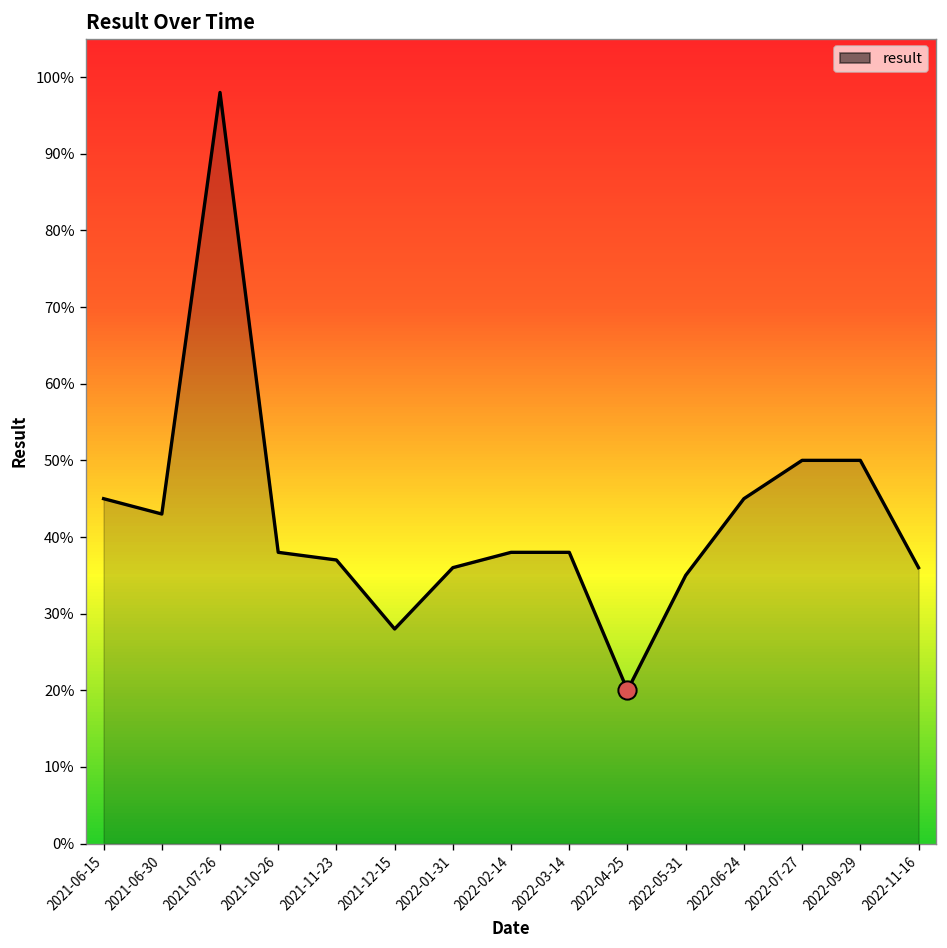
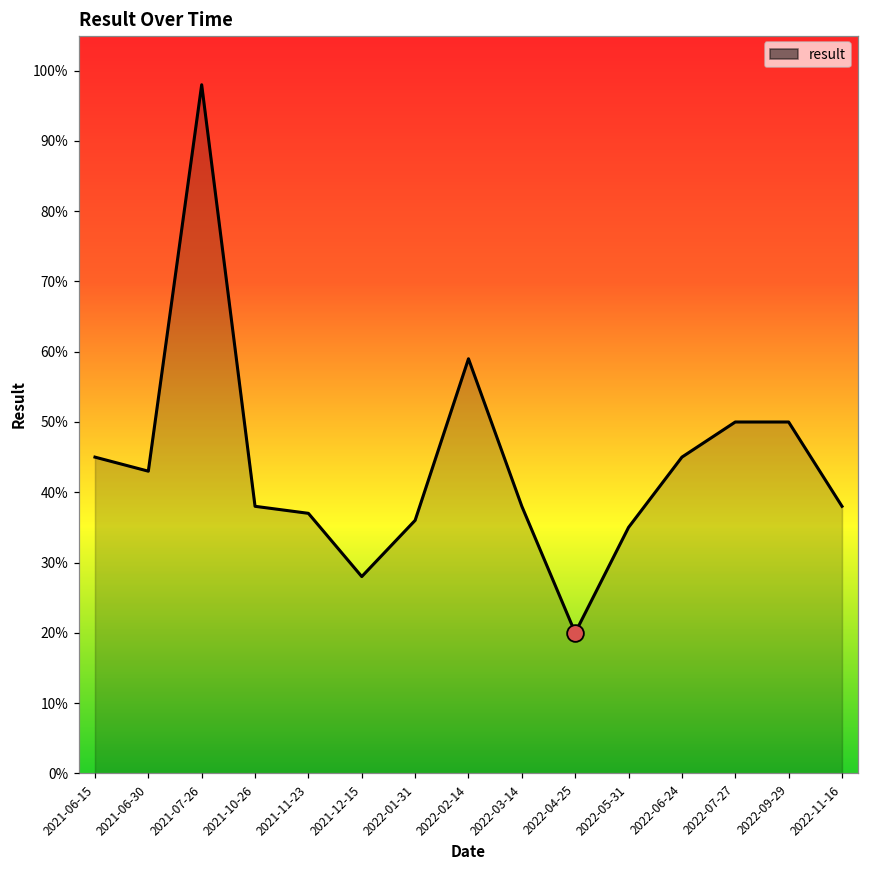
  {
    "result": {
      "2021-06-15": "45%",
      "2021-06-30": "43%",
      "2021-07-26": "98%",
      "2021-10-26": "38%",
      "2021-11-23": "37%",
      "2021-12-15": "28%",
      "2022-01-31": "36%",
-     "2022-02-14": "38%",
+     "2022-02-14": "59%",
      "2022-03-14": "38%",
      "2022-05-31": "35%",
      "2022-06-24": "45%",
      "2022-07-27": "50%",
      "2022-09-29": "50%",
-     "2022-11-16": "36%"
+     "2022-11-16": "38%"
    }
  }
